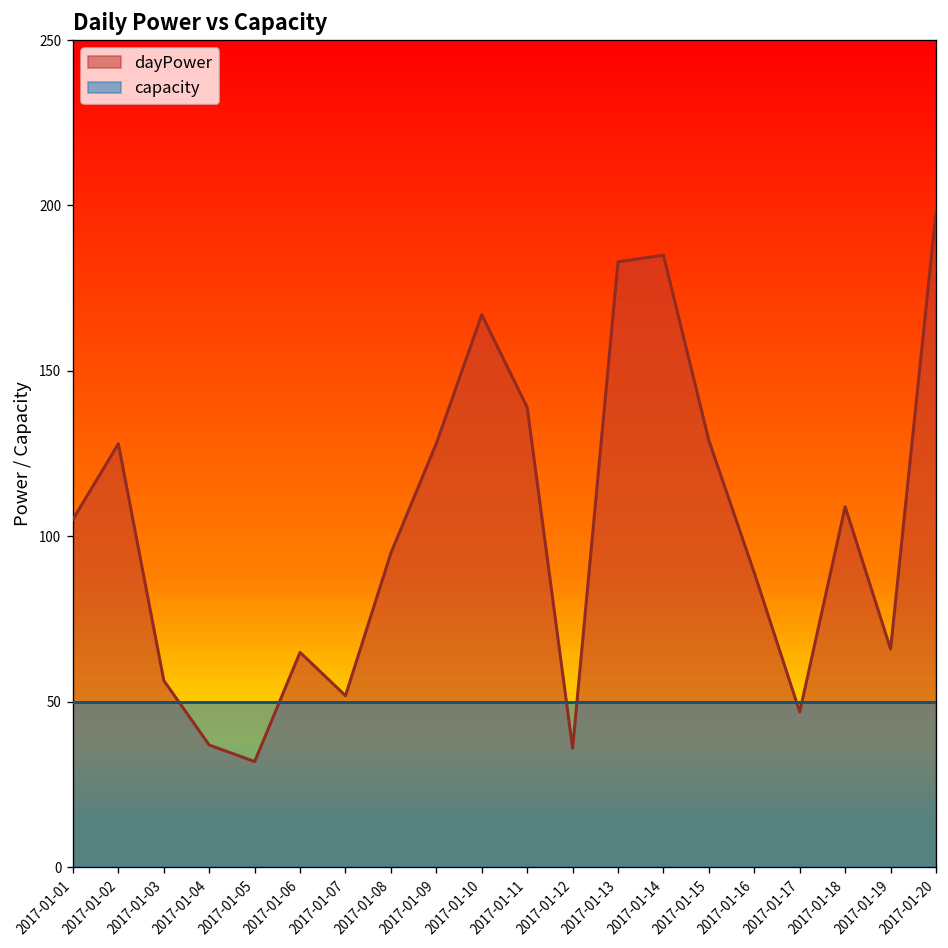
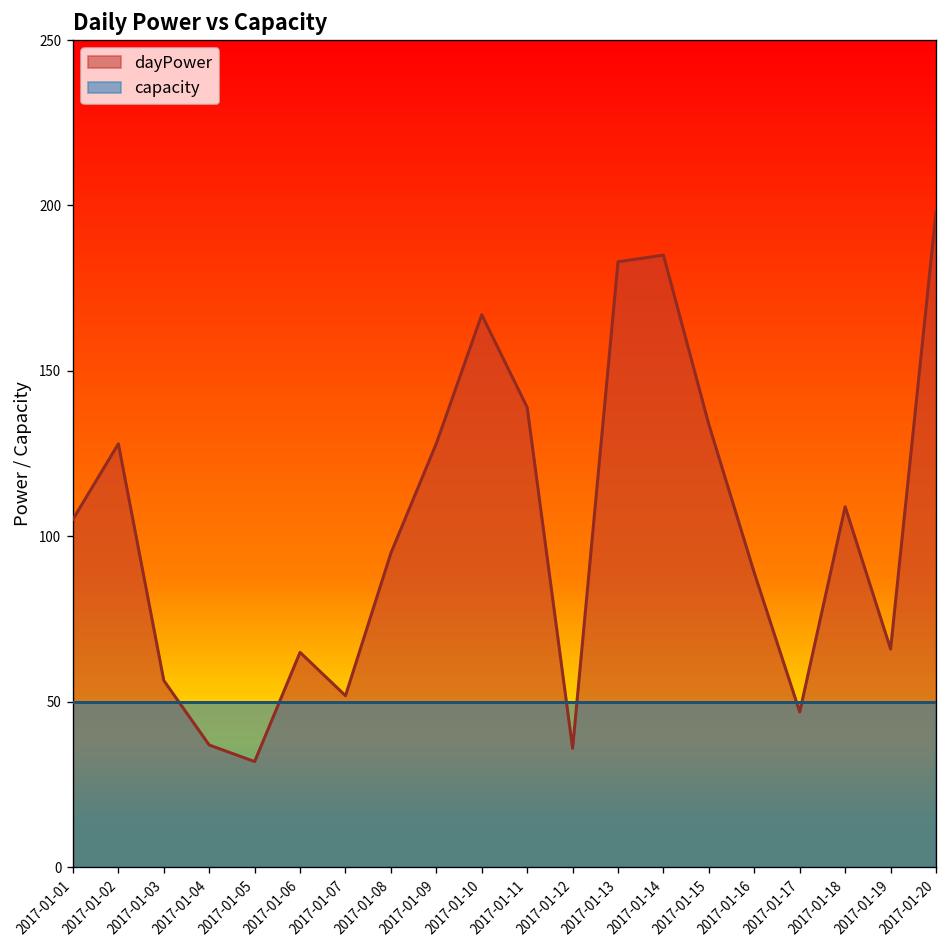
  {
    "dayPower": {
      "2017-01-01": 105,
      "2017-01-02": 128,
      "2017-01-03": 57,
      "2017-01-04": 37,
      "2017-01-05": 32,
      "2017-01-06": 65,
      "2017-01-07": 52,
      "2017-01-08": 95,
      "2017-01-09": 128,
      "2017-01-10": 167,
      "2017-01-11": 139,
      "2017-01-12": 36,
      "2017-01-13": 183,
      "2017-01-14": 185,
-     "2017-01-15": 129,
+     "2017-01-15": 134,
      "2017-01-16": 89,
      "2017-01-17": 47,
      "2017-01-18": 109,
      "2017-01-19": 66,
      "2017-01-20": 198
    },
    "capacity": {
      "2017-01-01": 50,
      "2017-01-02": 50,
      "2017-01-03": 50,
      "2017-01-04": 50,
      "2017-01-05": 50,
      "2017-01-06": 50,
      "2017-01-07": 50,
      "2017-01-08": 50,
      "2017-01-09": 50,
      "2017-01-10": 50,
      "2017-01-11": 50,
      "2017-01-12": 50,
      "2017-01-13": 50,
      "2017-01-14": 50,
      "2017-01-15": 50,
      "2017-01-16": 50,
      "2017-01-17": 50,
      "2017-01-18": 50,
      "2017-01-19": 50,
      "2017-01-20": 50
    }
  }
